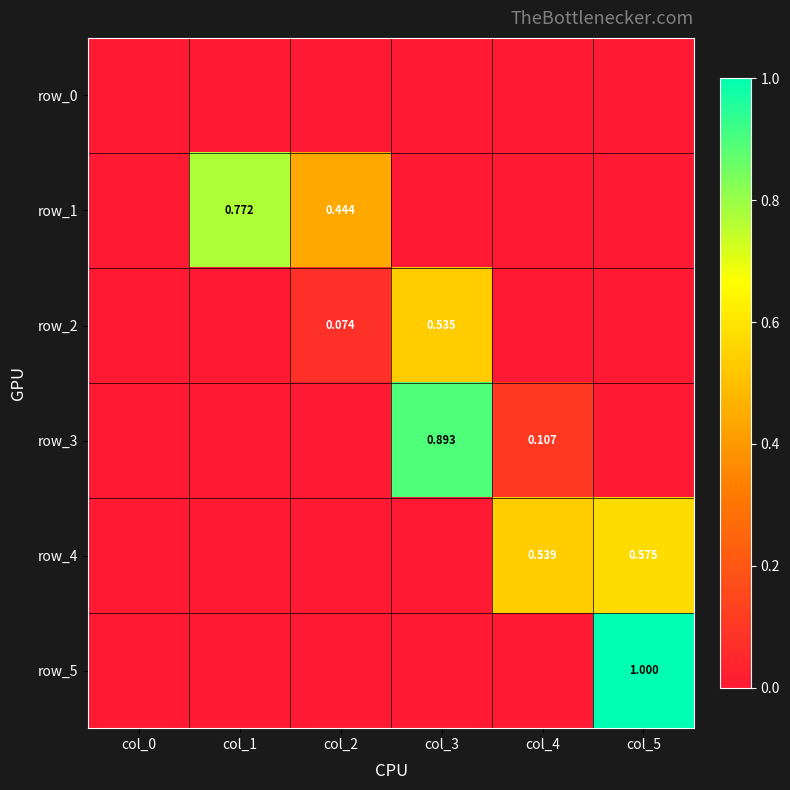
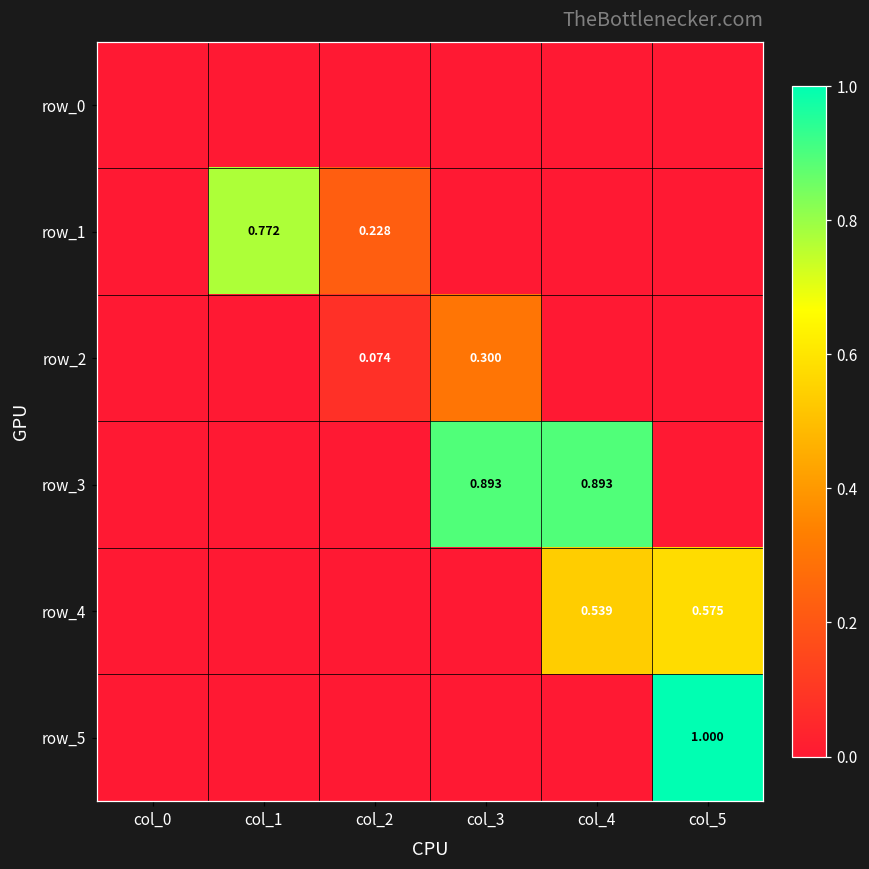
  {
    "row_1": {
      "col_1": 0.772,
-     "col_2": 0.444
+     "col_2": 0.228
    },
    "row_2": {
      "col_2": 0.074,
-     "col_3": 0.535
+     "col_3": 0.300
    },
    "row_3": {
      "col_3": 0.893,
-     "col_4": 0.107
+     "col_4": 0.893
    },
    "row_4": {
      "col_4": 0.539,
      "col_5": 0.575
    },
    "row_5": {
      "col_5": 1.000
    }
  }
